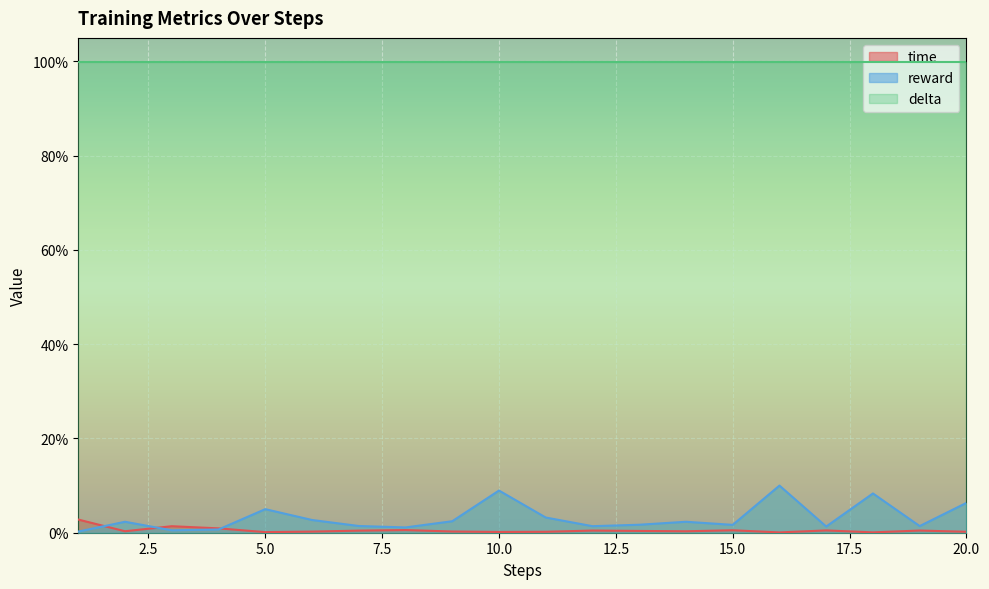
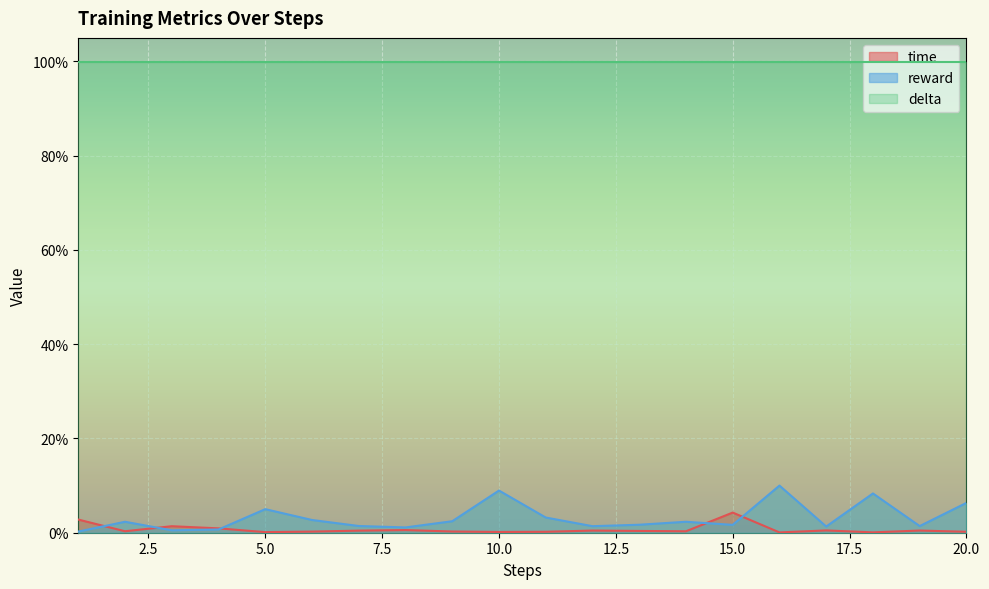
  {
    "time": {
      "5.0": "0%",
      "10.0": "0%",
-     "15.0": "1%",
+     "15.0": "4%",
      "20.0": "0%"
    },
    "reward": {
      "5.0": "5%",
      "10.0": "9%",
      "15.0": "2%",
      "20.0": "6%"
    },
    "delta": {
      "5.0": "100%",
      "10.0": "100%",
      "15.0": "100%",
      "20.0": "100%"
    }
  }
